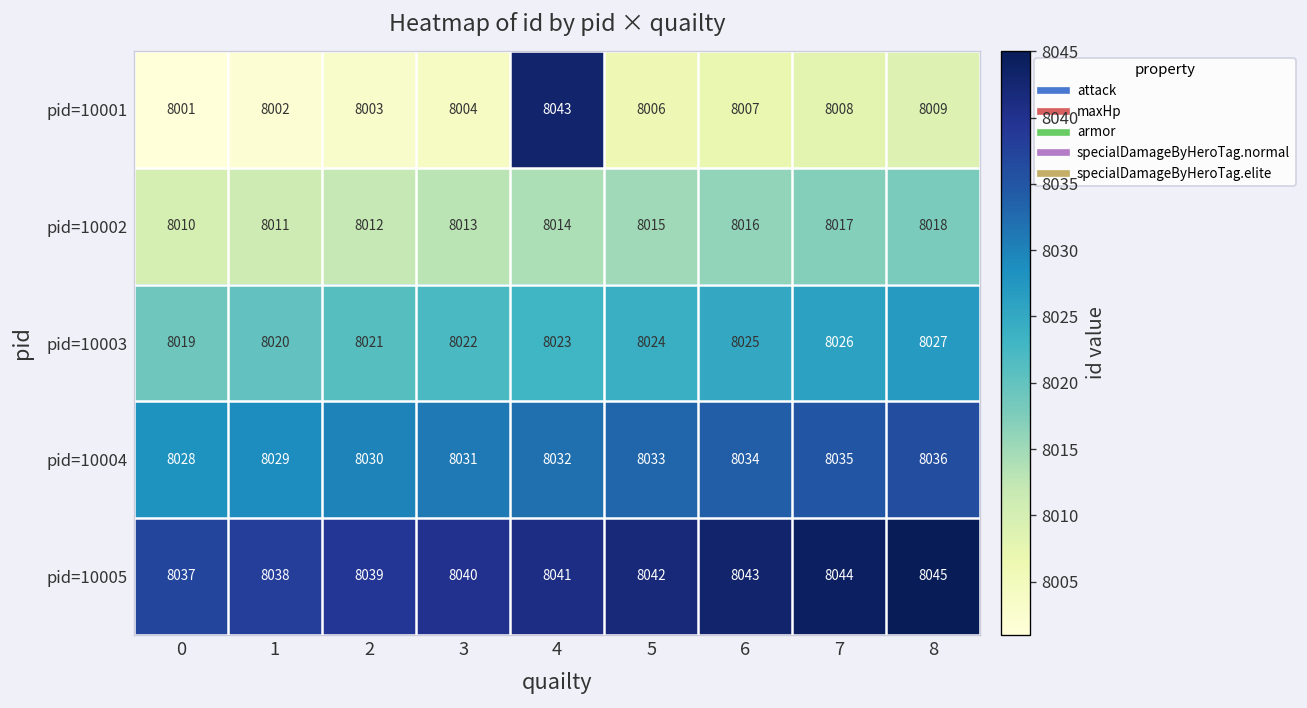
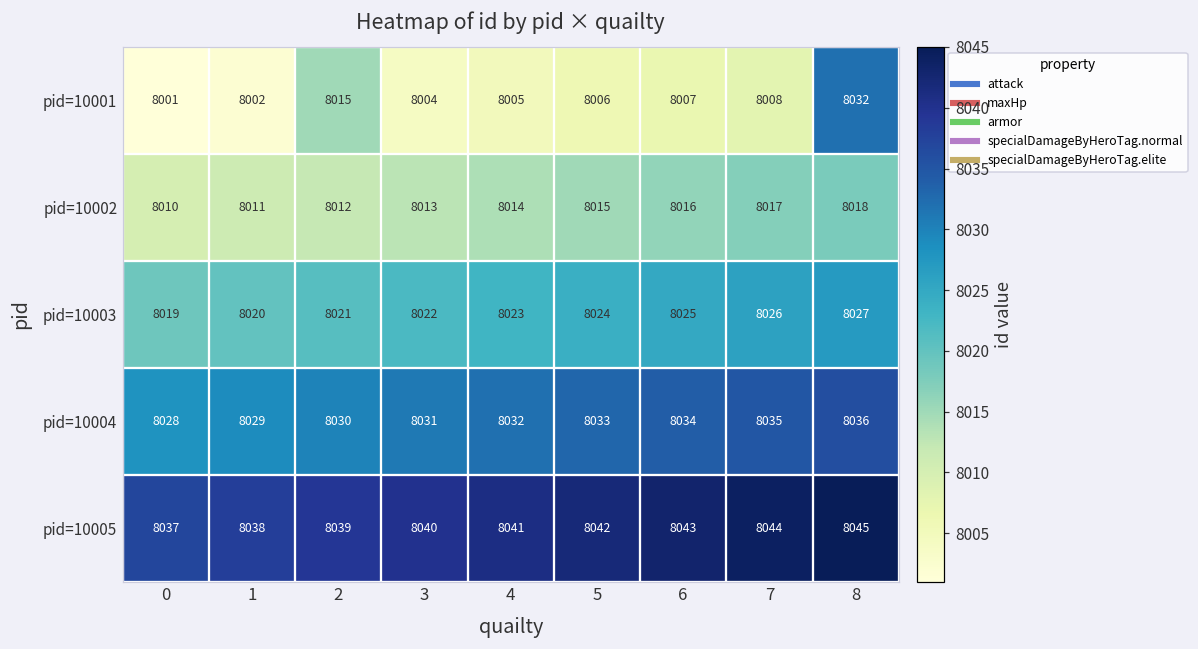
  {
    "pid=10001": {
      "0": 8001,
      "1": 8002,
-     "2": 8003,
+     "2": 8015,
      "3": 8004,
-     "4": 8043,
+     "4": 8005,
      "5": 8006,
      "6": 8007,
      "7": 8008,
-     "8": 8009
+     "8": 8032
    },
    "pid=10002": {
      "0": 8010,
      "1": 8011,
      "2": 8012,
      "3": 8013,
      "4": 8014,
      "5": 8015,
      "6": 8016,
      "7": 8017,
      "8": 8018
    },
    "pid=10003": {
      "0": 8019,
      "1": 8020,
      "2": 8021,
      "3": 8022,
      "4": 8023,
      "5": 8024,
      "6": 8025,
      "7": 8026,
      "8": 8027
    },
    "pid=10004": {
      "0": 8028,
      "1": 8029,
      "2": 8030,
      "3": 8031,
      "4": 8032,
      "5": 8033,
      "6": 8034,
      "7": 8035,
      "8": 8036
    },
    "pid=10005": {
      "0": 8037,
      "1": 8038,
      "2": 8039,
      "3": 8040,
      "4": 8041,
      "5": 8042,
      "6": 8043,
      "7": 8044,
      "8": 8045
    }
  }
